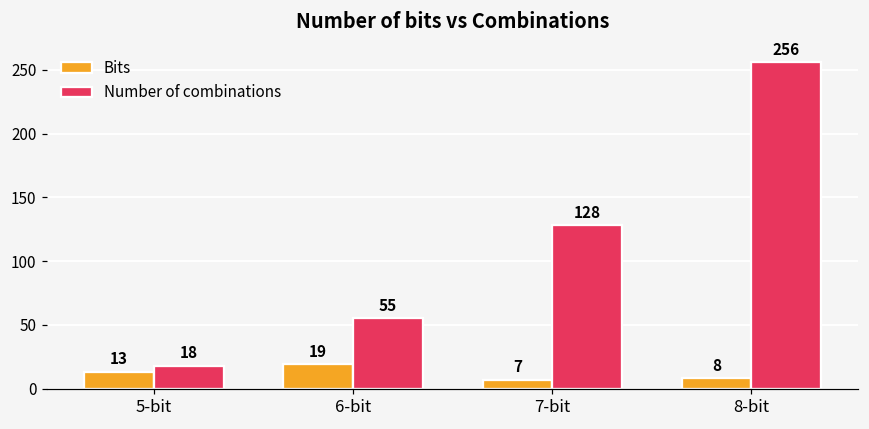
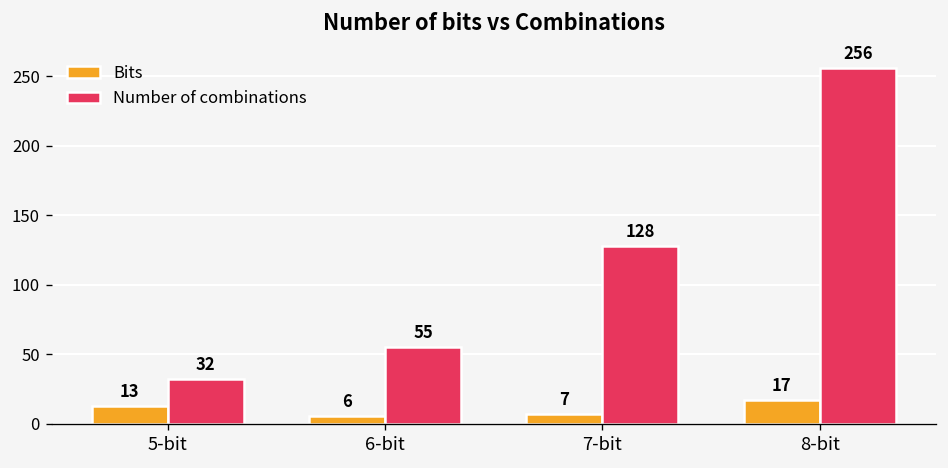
  {
    "Bits": {
      "5-bit": 13,
-     "6-bit": 19,
+     "6-bit": 6,
      "7-bit": 7,
-     "8-bit": 8
+     "8-bit": 17
    },
    "Number of combinations": {
-     "5-bit": 18,
+     "5-bit": 32,
      "6-bit": 55,
      "7-bit": 128,
      "8-bit": 256
    }
  }
